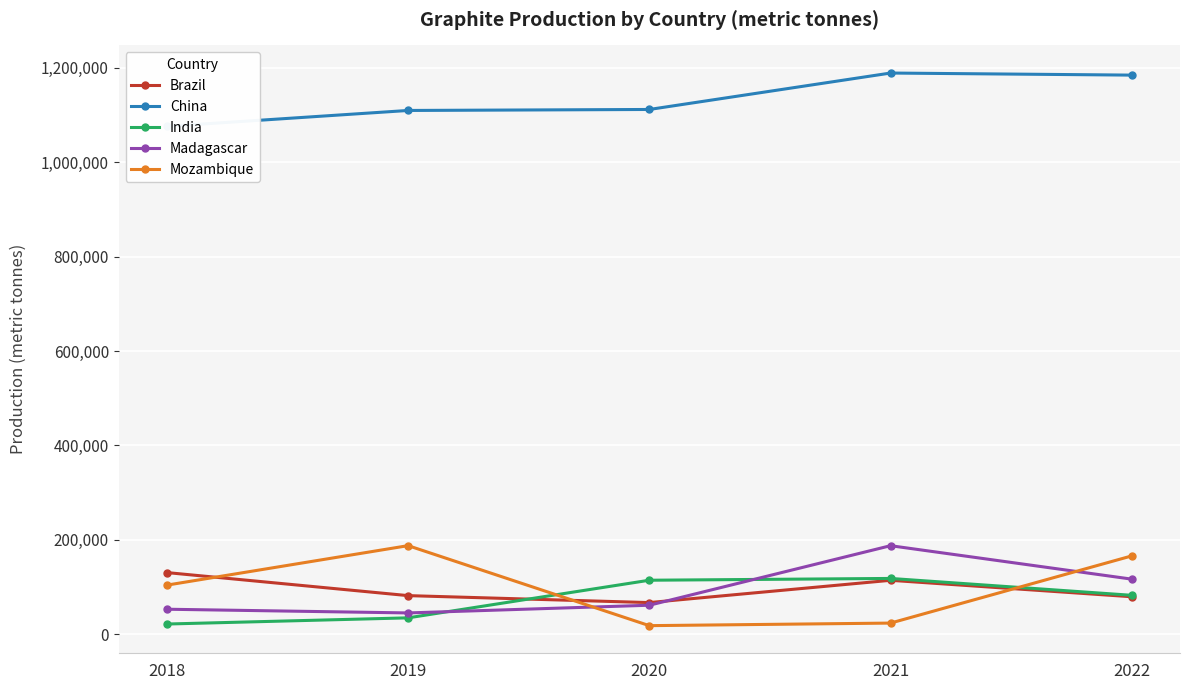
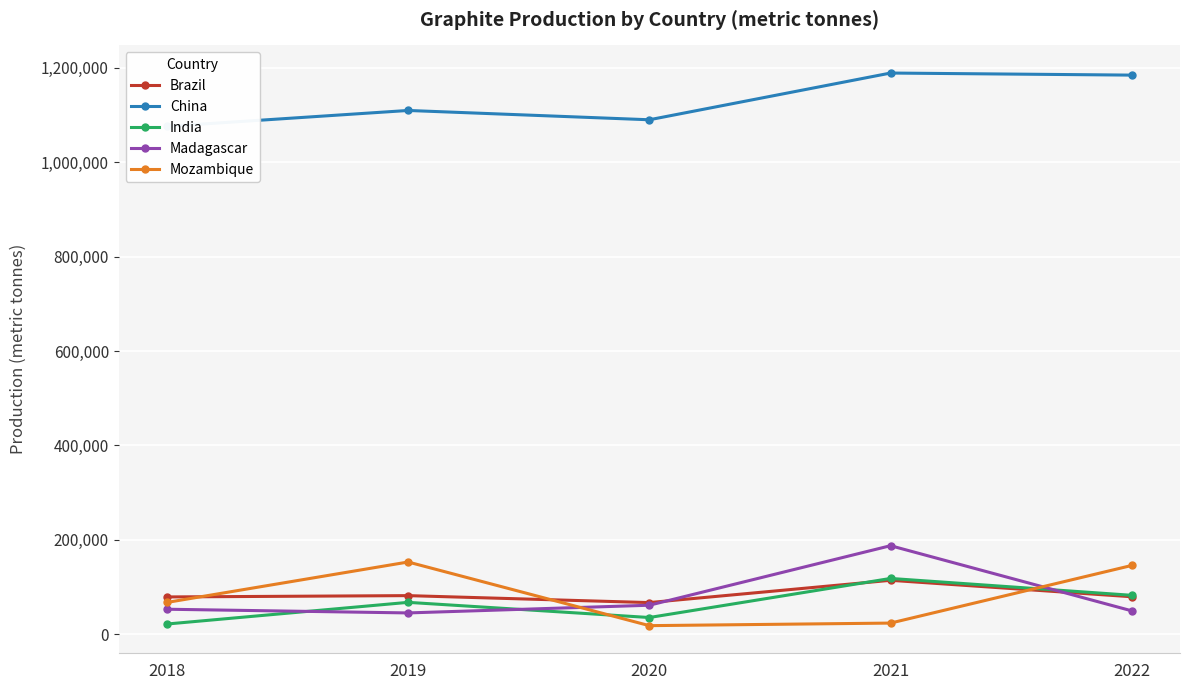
  {
    "Brazil": {
-     "2018": "130,000",
+     "2018": "80,000",
      "2019": "80,000",
      "2020": "70,000"
    },
    "China": {
      "2019": "1,110,000",
-     "2020": "1,110,000",
+     "2020": "1,090,000",
      "2021": "1,190,000",
      "2022": "1,180,000"
    },
    "India": {
      "2018": "20,000",
-     "2019": "30,000",
-     "2020": "110,000"
+     "2019": "70,000",
+     "2020": "40,000"
    },
    "Madagascar": {
      "2018": "50,000",
      "2019": "50,000",
      "2020": "60,000",
      "2021": "190,000",
-     "2022": "120,000"
+     "2022": "50,000"
    },
    "Mozambique": {
-     "2018": "100,000",
-     "2019": "190,000",
+     "2018": "70,000",
+     "2019": "150,000",
      "2020": "20,000",
      "2021": "20,000",
-     "2022": "170,000"
+     "2022": "150,000"
    }
  }
